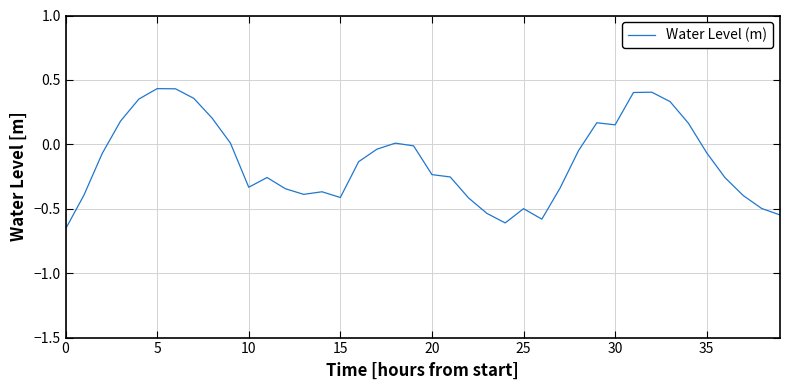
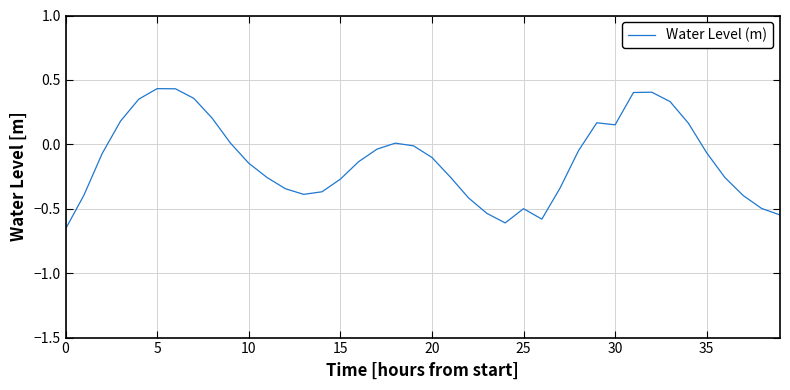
  {
    "0": -0.66,
    "5": 0.43,
-   "10": -0.33,
-   "15": -0.41,
-   "20": -0.23,
+   "10": -0.15,
+   "15": -0.27,
+   "20": -0.10,
    "25": -0.50,
    "30": 0.15,
    "35": -0.07
  }
